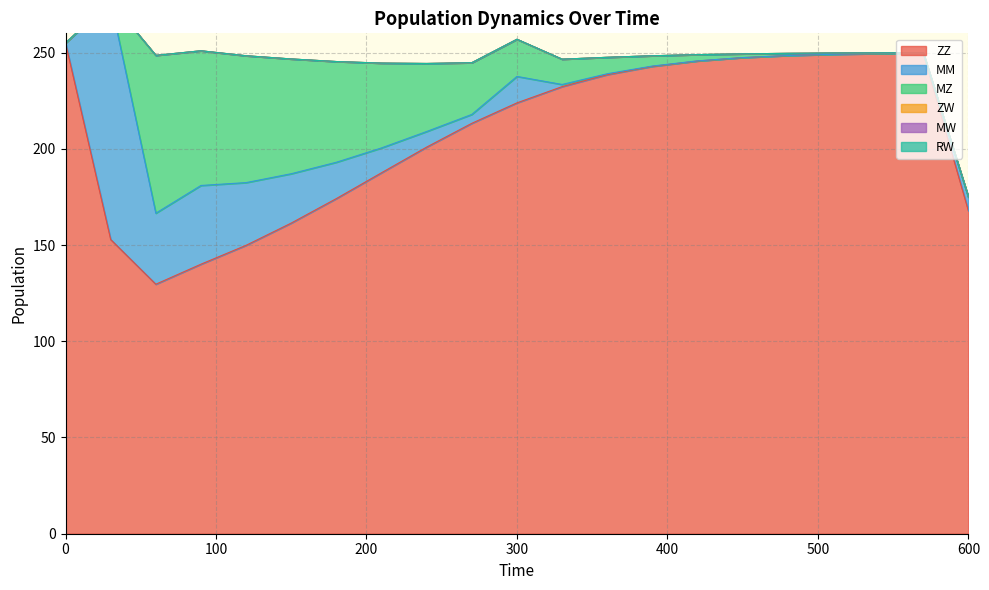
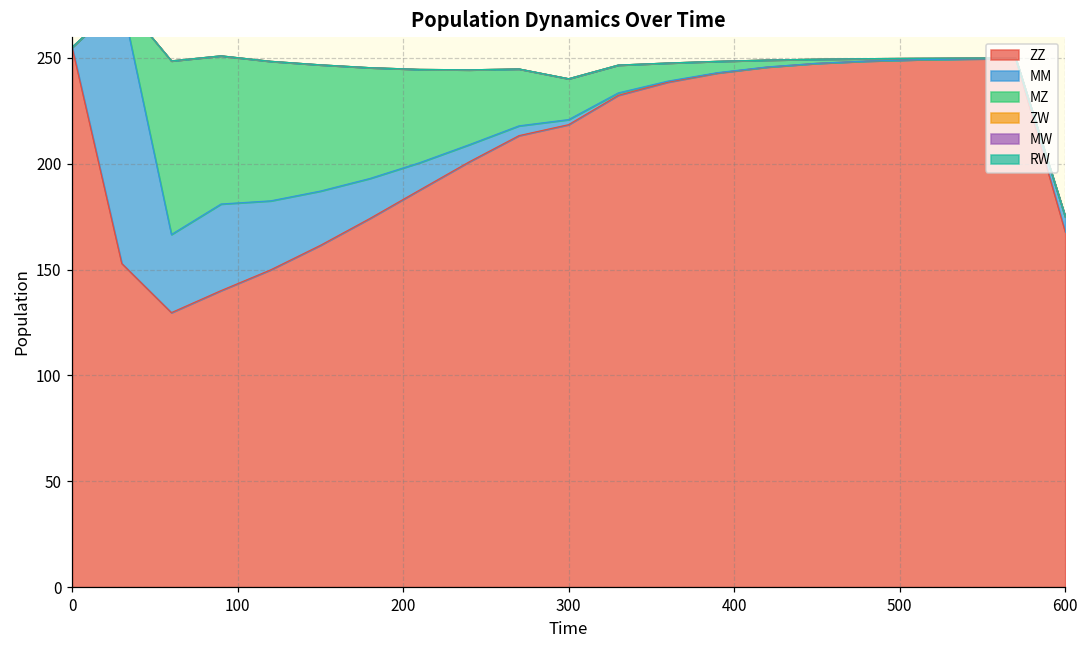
  {
    "ZZ": {
-     "300": 224,
+     "300": 218,
      "600": 168
    },
    "MM": {
-     "300": 14
+     "300": 2
    }
  }
